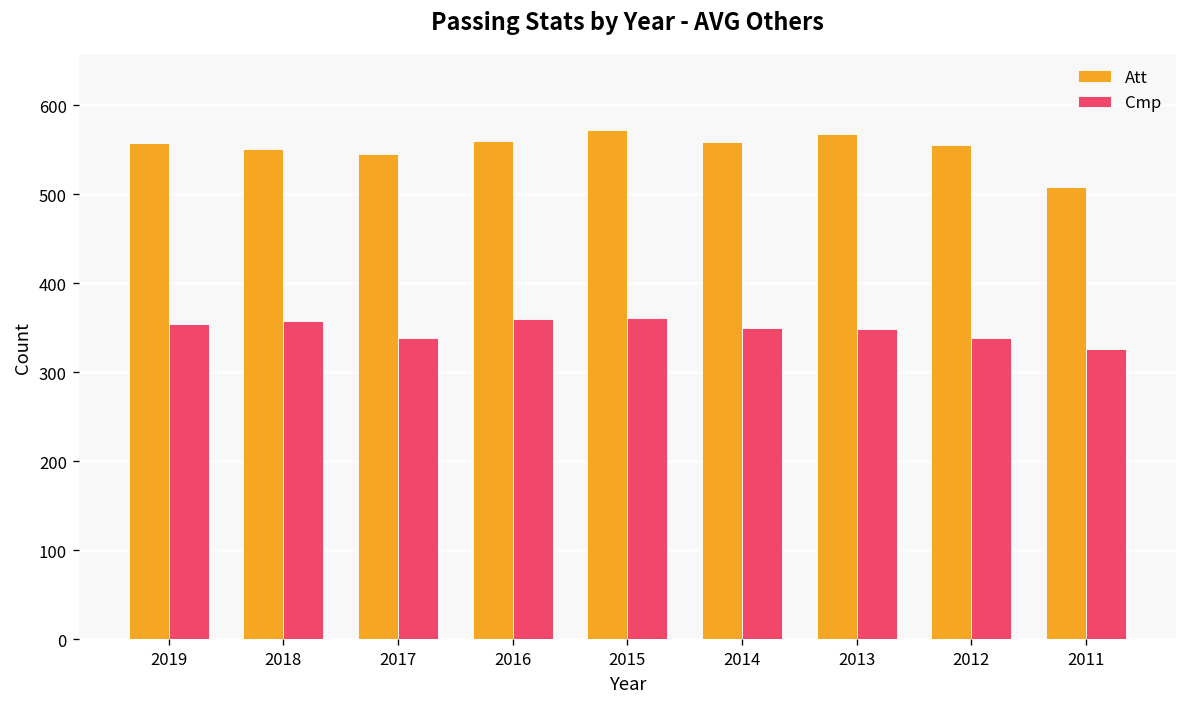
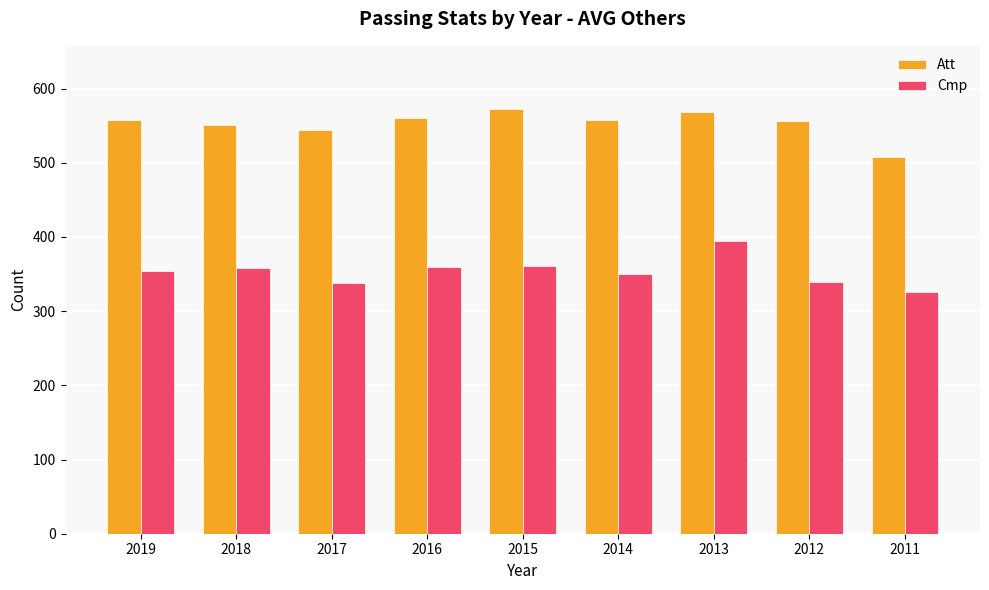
  {
    "Att": {
      "2019": 560,
      "2018": 550,
      "2017": 540,
      "2016": 560,
      "2015": 570,
      "2014": 560,
      "2013": 570,
      "2012": 560,
      "2011": 510
    },
    "Cmp": {
      "2019": 350,
      "2018": 360,
      "2017": 340,
      "2016": 360,
      "2015": 360,
      "2014": 350,
-     "2013": 350,
+     "2013": 390,
      "2012": 340,
      "2011": 330
    }
  }
